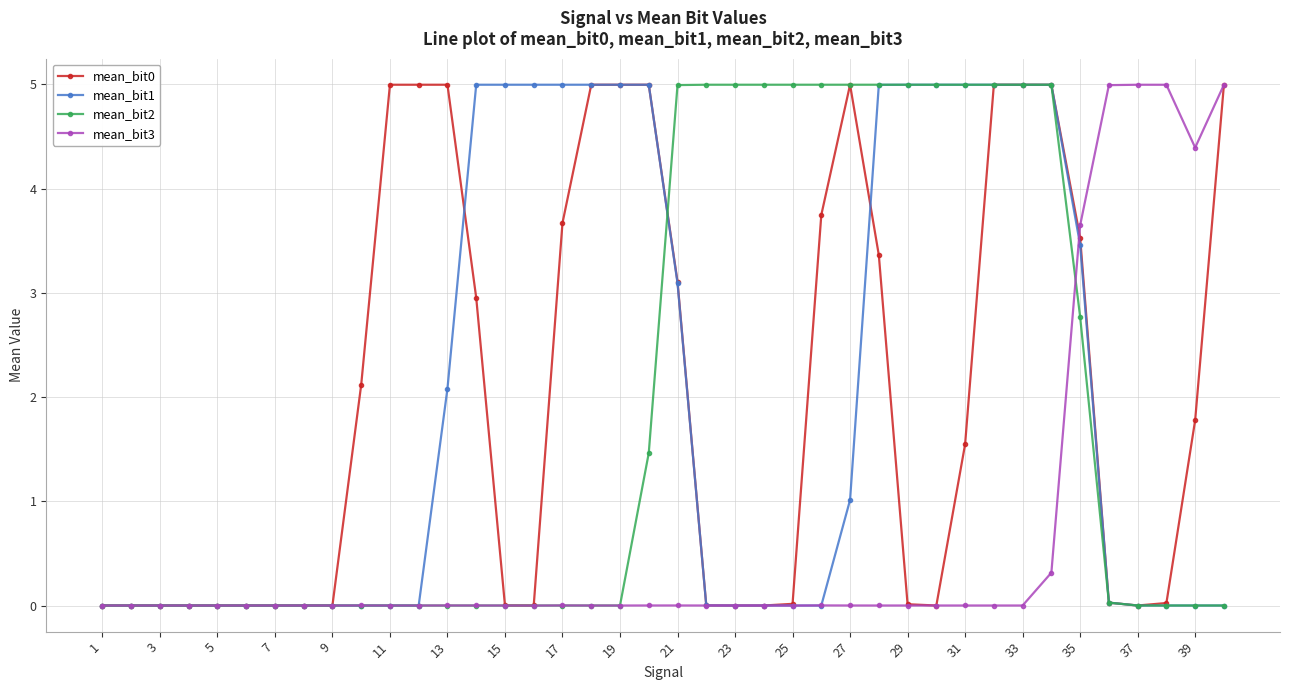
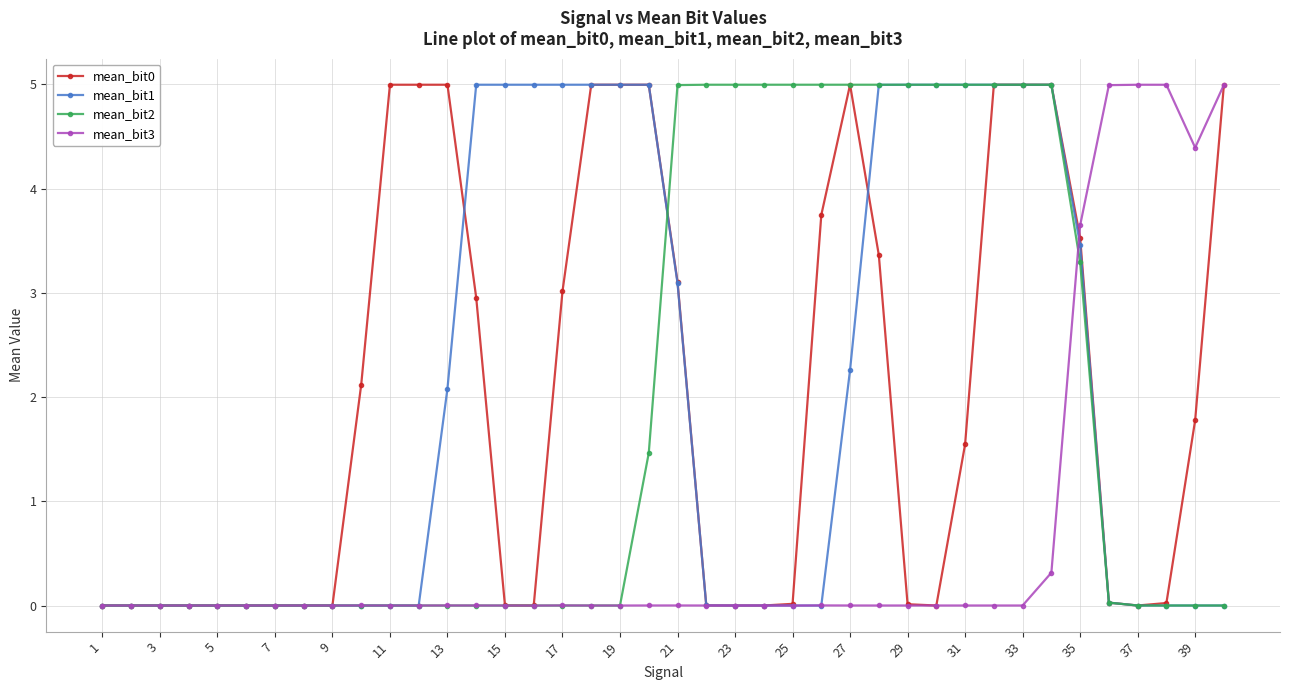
  {
    "mean_bit0": {
      "11": 5.00,
      "13": 5.00,
-     "17": 3.67,
+     "17": 3.02,
      "31": 1.55,
      "35": 3.53,
      "39": 1.78
    },
    "mean_bit1": {
      "13": 2.08,
      "15": 5.00,
      "17": 5.00,
-     "27": 1.01,
+     "27": 2.26,
      "35": 3.46
    },
    "mean_bit2": {
      "21": 4.99,
      "23": 5.00,
      "25": 5.00,
-     "35": 2.77
+     "35": 3.29
    },
    "mean_bit3": {
      "21": 0.00,
      "27": 0.00,
      "31": 0.00,
      "33": 0.00,
      "35": 3.65,
      "37": 5.00,
      "39": 4.39
    }
  }
